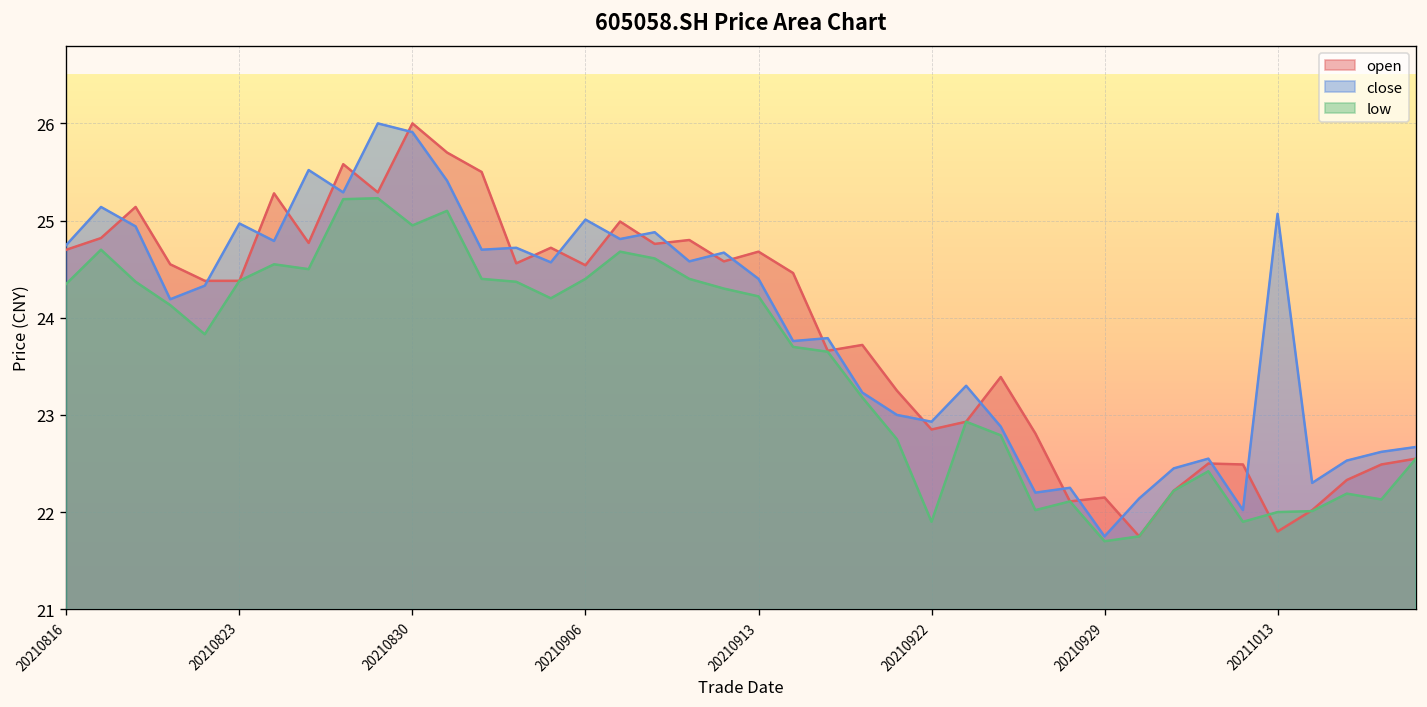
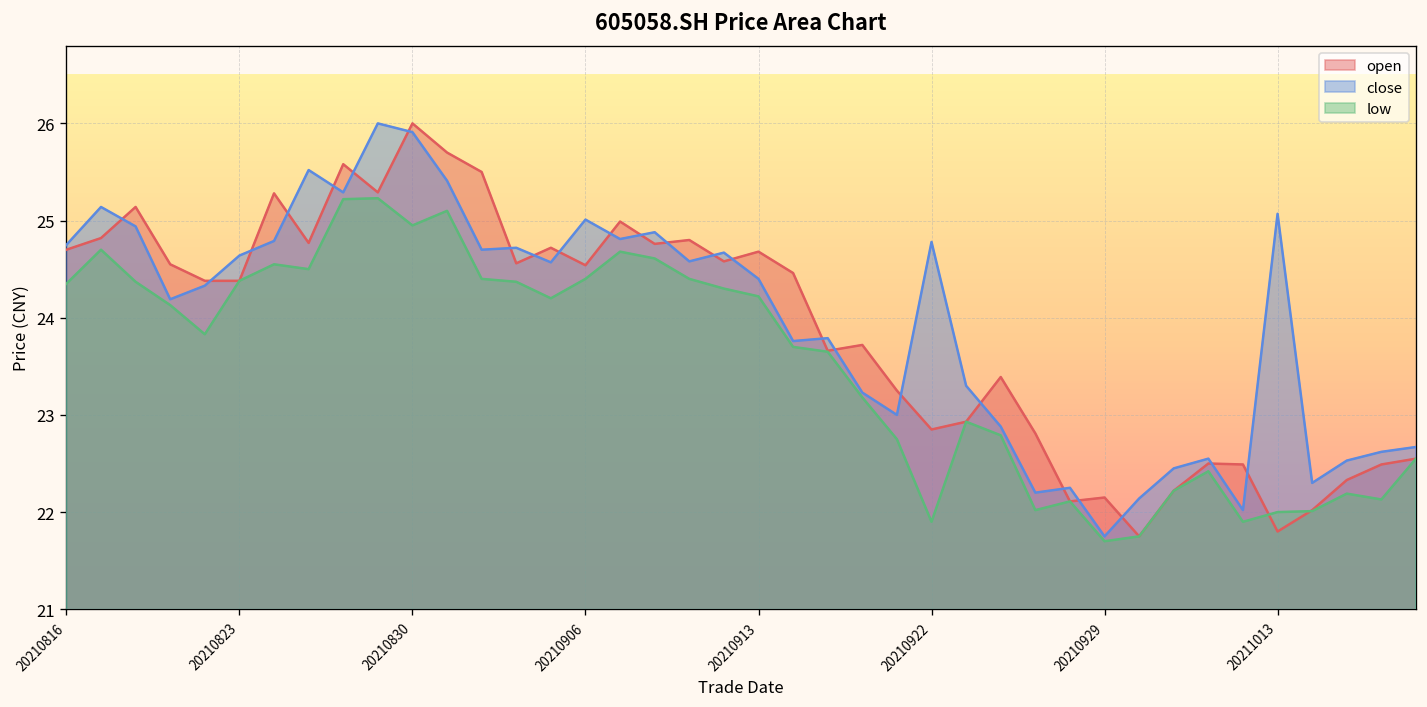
  {
    "open": {
      "20210816": 24.7,
      "20210830": 26.0,
      "20210906": 24.5,
      "20210913": 24.7,
      "20210922": 22.9,
      "20210929": 22.2,
      "20211013": 21.8
    },
    "close": {
      "20210816": 24.8,
-     "20210823": 25.0,
+     "20210823": 24.6,
      "20210830": 25.9,
      "20210906": 25.0,
      "20210913": 24.4,
-     "20210922": 22.9,
+     "20210922": 24.8,
      "20210929": 21.8,
      "20211013": 25.1
    },
    "low": {
      "20210816": 24.4,
      "20210830": 25.0,
      "20210906": 24.4,
      "20210913": 24.2,
      "20210922": 21.9,
      "20210929": 21.7,
      "20211013": 22.0
    }
  }
